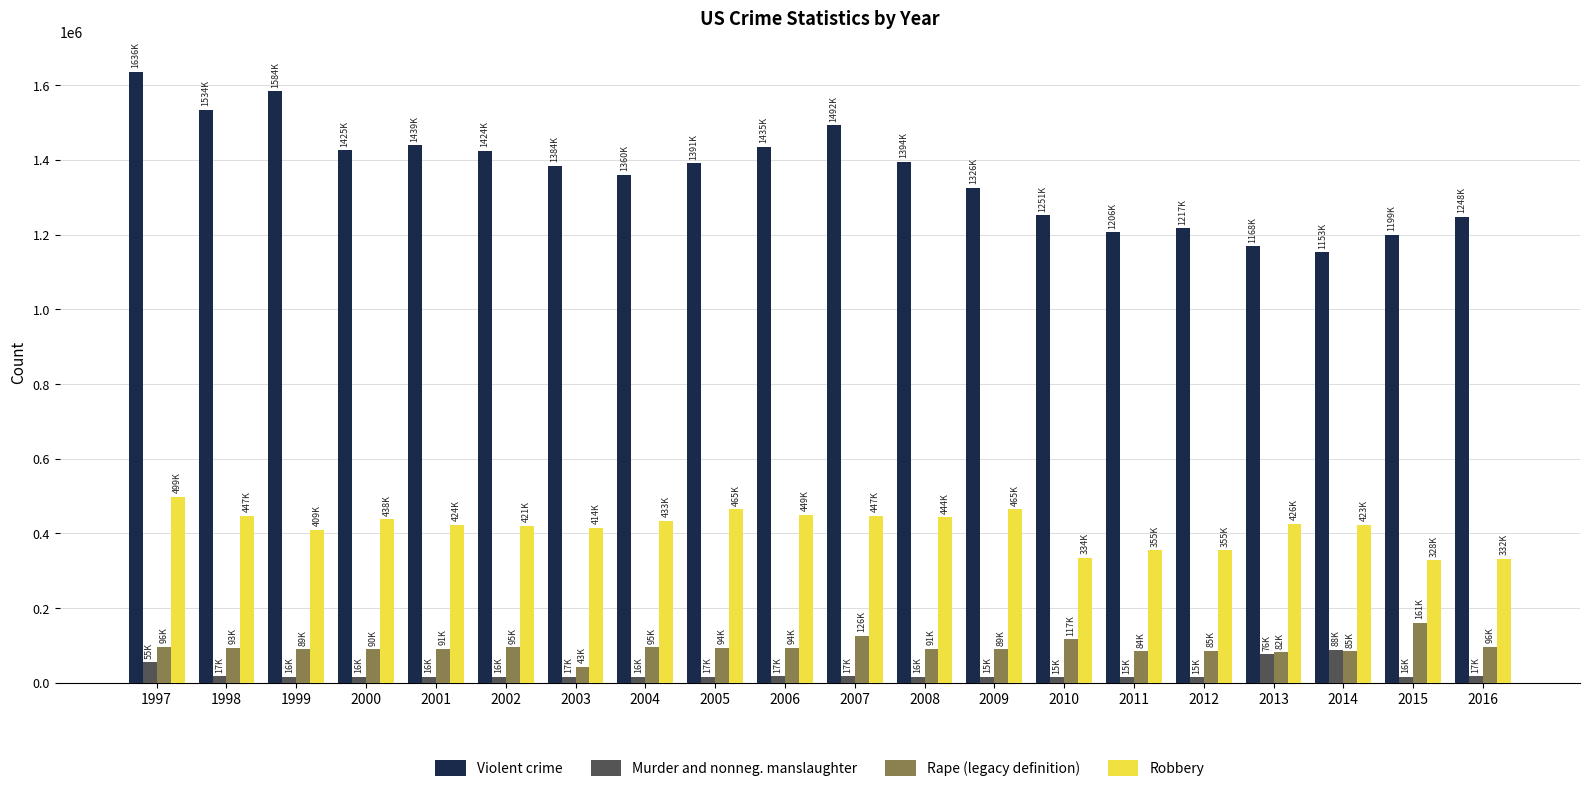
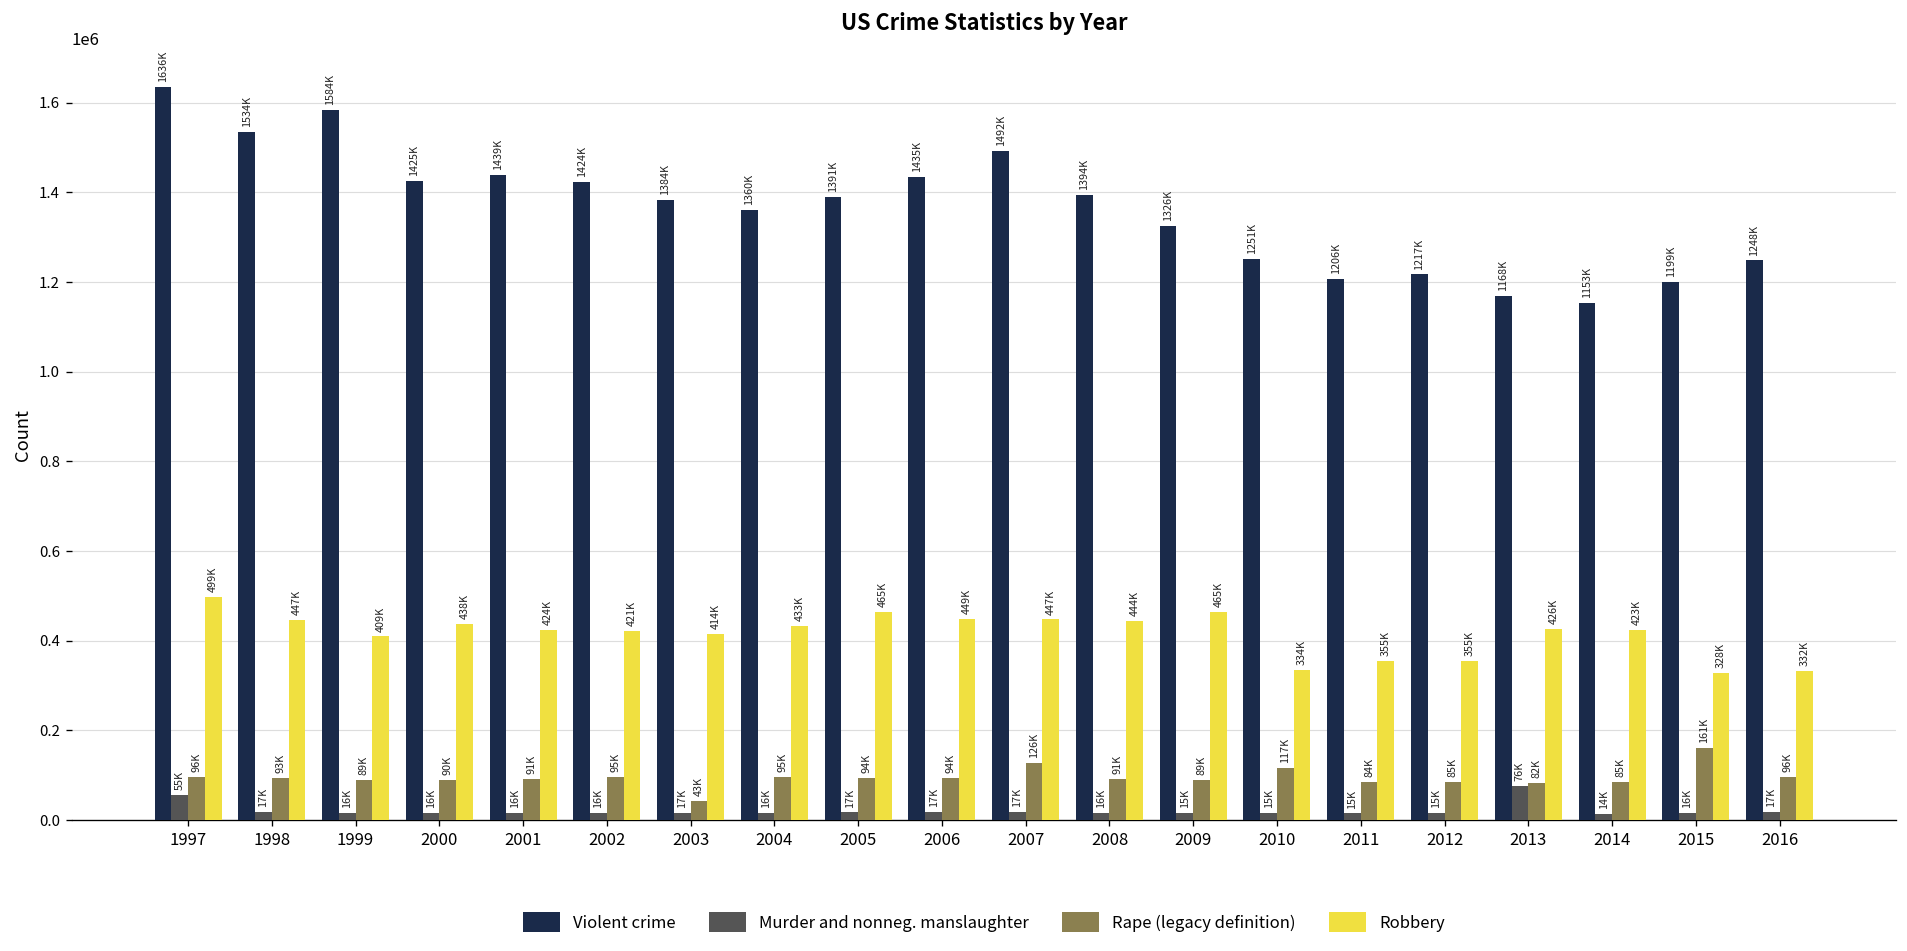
  {
    "Violent crime": {
      "1997": "1636K",
      "1998": "1534K",
      "1999": "1584K",
      "2000": "1425K",
      "2001": "1439K",
      "2002": "1424K",
      "2003": "1384K",
      "2004": "1360K",
      "2005": "1391K",
      "2006": "1435K",
      "2007": "1492K",
      "2008": "1394K",
      "2009": "1326K",
      "2010": "1251K",
      "2011": "1206K",
      "2012": "1217K",
      "2013": "1168K",
      "2014": "1153K",
      "2015": "1199K",
      "2016": "1248K"
    },
    "Murder and nonneg. manslaughter": {
      "1997": "55K",
      "1998": "17K",
      "1999": "16K",
      "2000": "16K",
      "2001": "16K",
      "2002": "16K",
      "2003": "17K",
      "2004": "16K",
      "2005": "17K",
      "2006": "17K",
      "2007": "17K",
      "2008": "16K",
      "2009": "15K",
      "2010": "15K",
      "2011": "15K",
      "2012": "15K",
      "2013": "76K",
-     "2014": "88K",
+     "2014": "14K",
      "2015": "16K",
      "2016": "17K"
    },
    "Rape (legacy definition)": {
      "1997": "96K",
      "1998": "93K",
      "1999": "89K",
      "2000": "90K",
      "2001": "91K",
      "2002": "95K",
      "2003": "43K",
      "2004": "95K",
      "2005": "94K",
      "2006": "94K",
      "2007": "126K",
      "2008": "91K",
      "2009": "89K",
      "2010": "117K",
      "2011": "84K",
      "2012": "85K",
      "2013": "82K",
      "2014": "85K",
      "2015": "161K",
      "2016": "96K"
    },
    "Robbery": {
      "1997": "499K",
      "1998": "447K",
      "1999": "409K",
      "2000": "438K",
      "2001": "424K",
      "2002": "421K",
      "2003": "414K",
      "2004": "433K",
      "2005": "465K",
      "2006": "449K",
      "2007": "447K",
      "2008": "444K",
      "2009": "465K",
      "2010": "334K",
      "2011": "355K",
      "2012": "355K",
      "2013": "426K",
      "2014": "423K",
      "2015": "328K",
      "2016": "332K"
    }
  }
